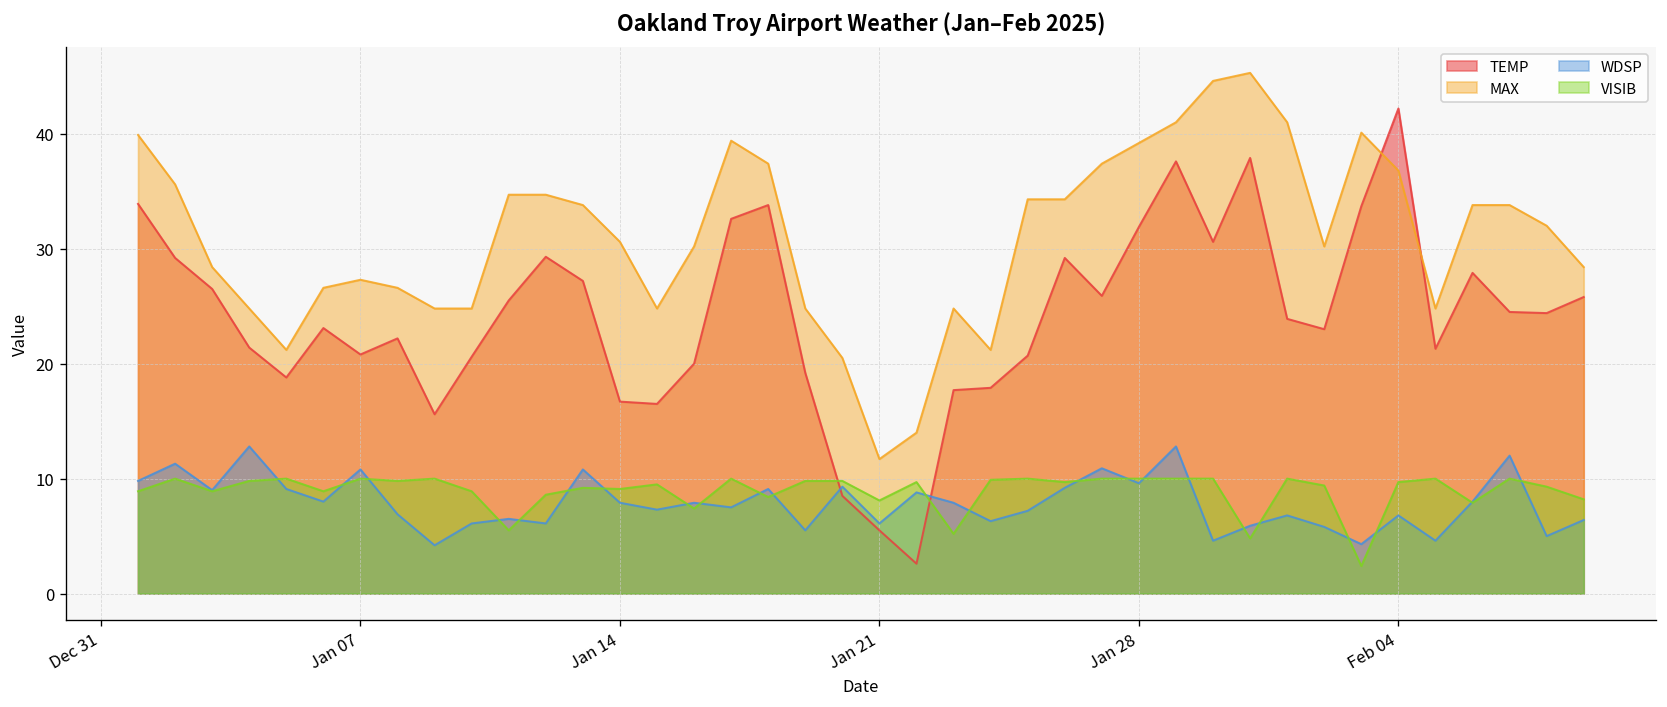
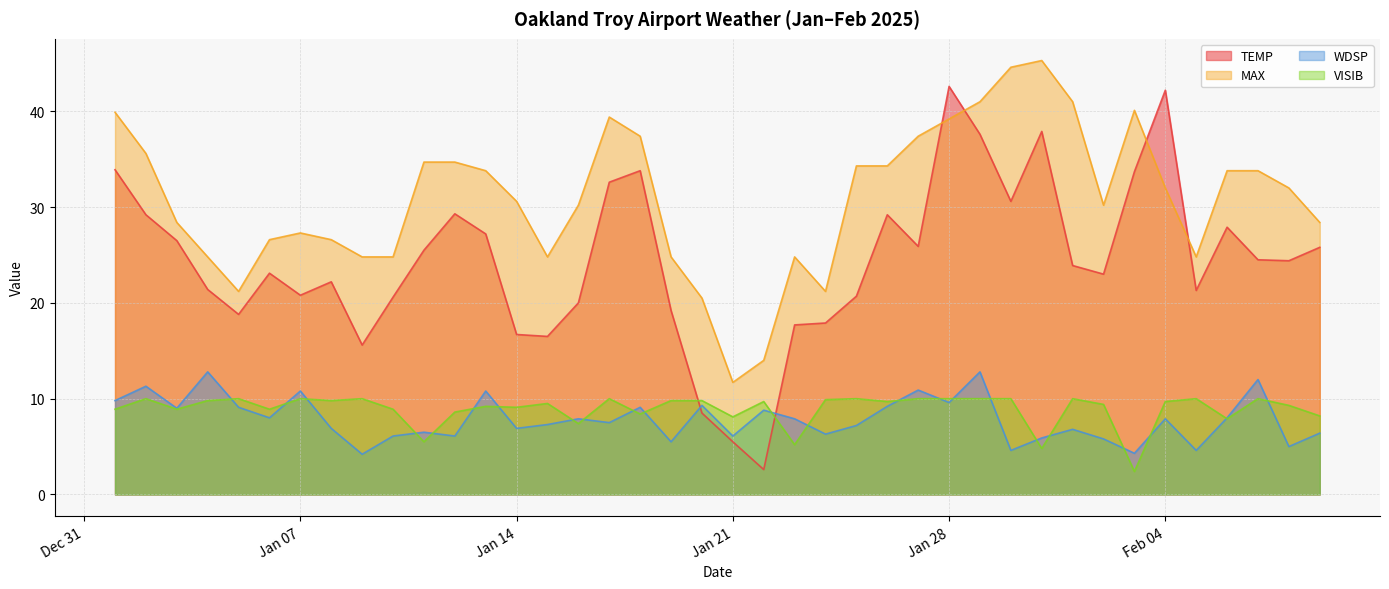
  {
    "TEMP": {
      "Jan 07": 21,
      "Jan 14": 17,
      "Jan 21": 6,
-     "Jan 28": 32,
+     "Jan 28": 43,
      "Feb 04": 42
    },
    "MAX": {
      "Jan 07": 27,
      "Jan 14": 31,
      "Jan 21": 12,
      "Jan 28": 39,
-     "Feb 04": 37
+     "Feb 04": 32
    },
    "WDSP": {
      "Jan 07": 11,
-     "Jan 14": 8,
+     "Jan 14": 7,
      "Jan 21": 6,
      "Jan 28": 10,
-     "Feb 04": 7
+     "Feb 04": 8
    },
    "VISIB": {
      "Jan 07": 10,
      "Jan 14": 9,
      "Jan 21": 8,
      "Jan 28": 10,
      "Feb 04": 10
    }
  }
